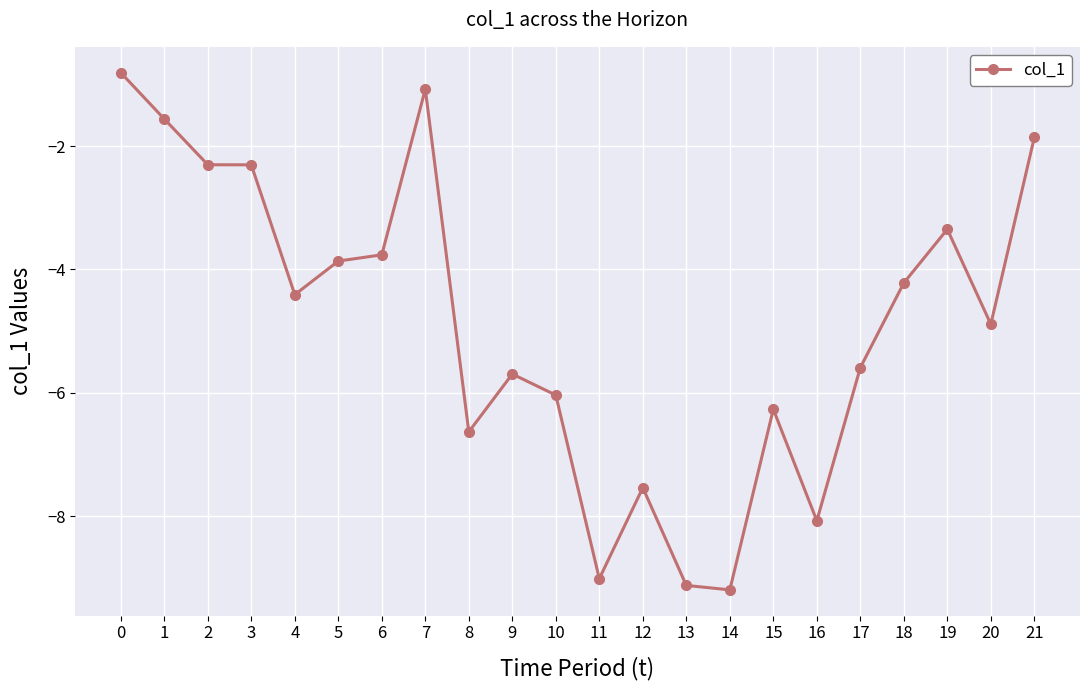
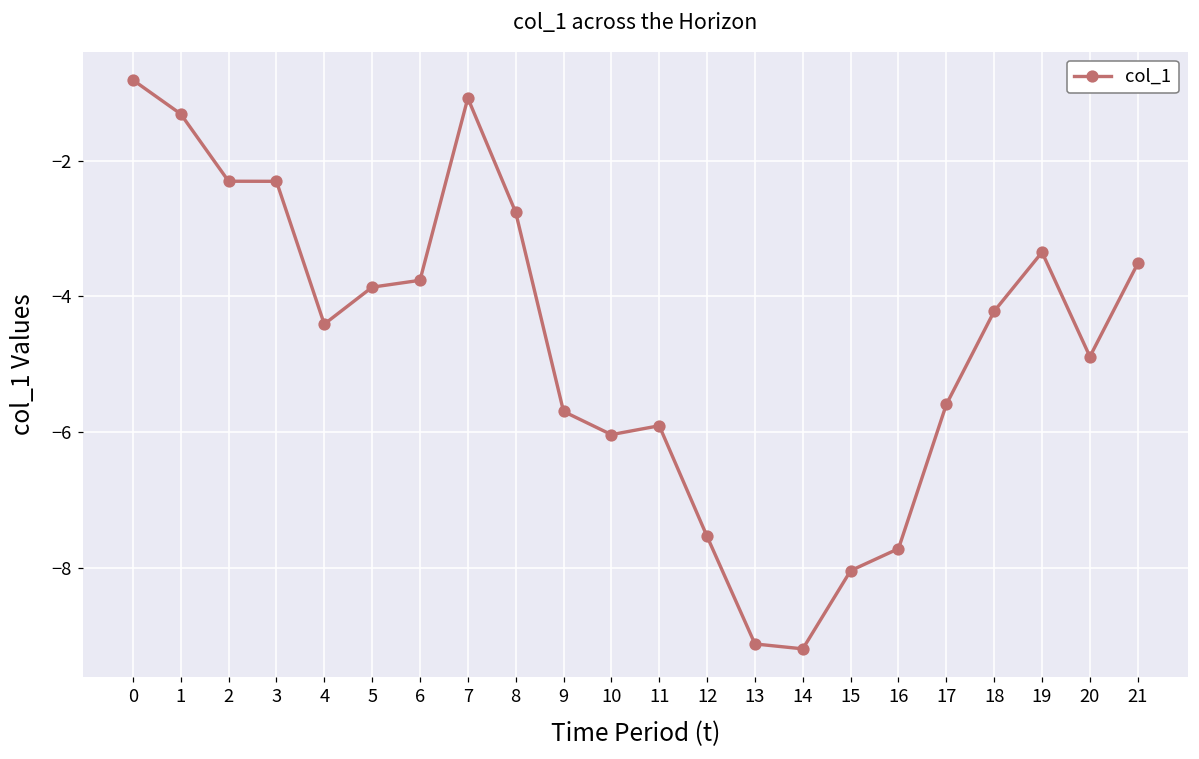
  {
    "0": -0.8,
-   "1": -1.6,
+   "1": -1.3,
    "2": -2.3,
    "3": -2.3,
    "4": -4.4,
    "5": -3.9,
    "6": -3.8,
    "7": -1.1,
-   "8": -6.6,
+   "8": -2.8,
    "9": -5.7,
    "10": -6.0,
-   "11": -9.0,
+   "11": -5.9,
    "12": -7.5,
    "13": -9.1,
    "14": -9.2,
-   "15": -6.3,
-   "16": -8.1,
+   "15": -8.0,
+   "16": -7.7,
    "17": -5.6,
    "18": -4.2,
    "19": -3.3,
    "20": -4.9,
-   "21": -1.9
+   "21": -3.5
  }
